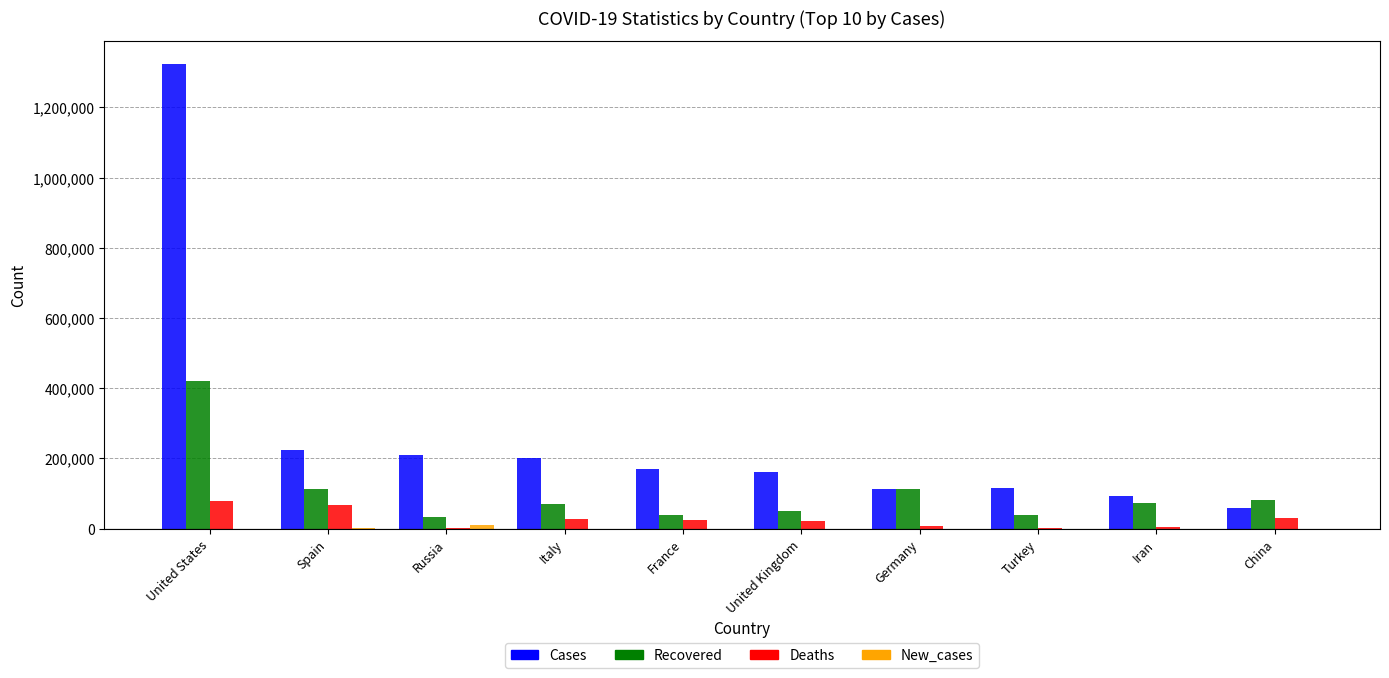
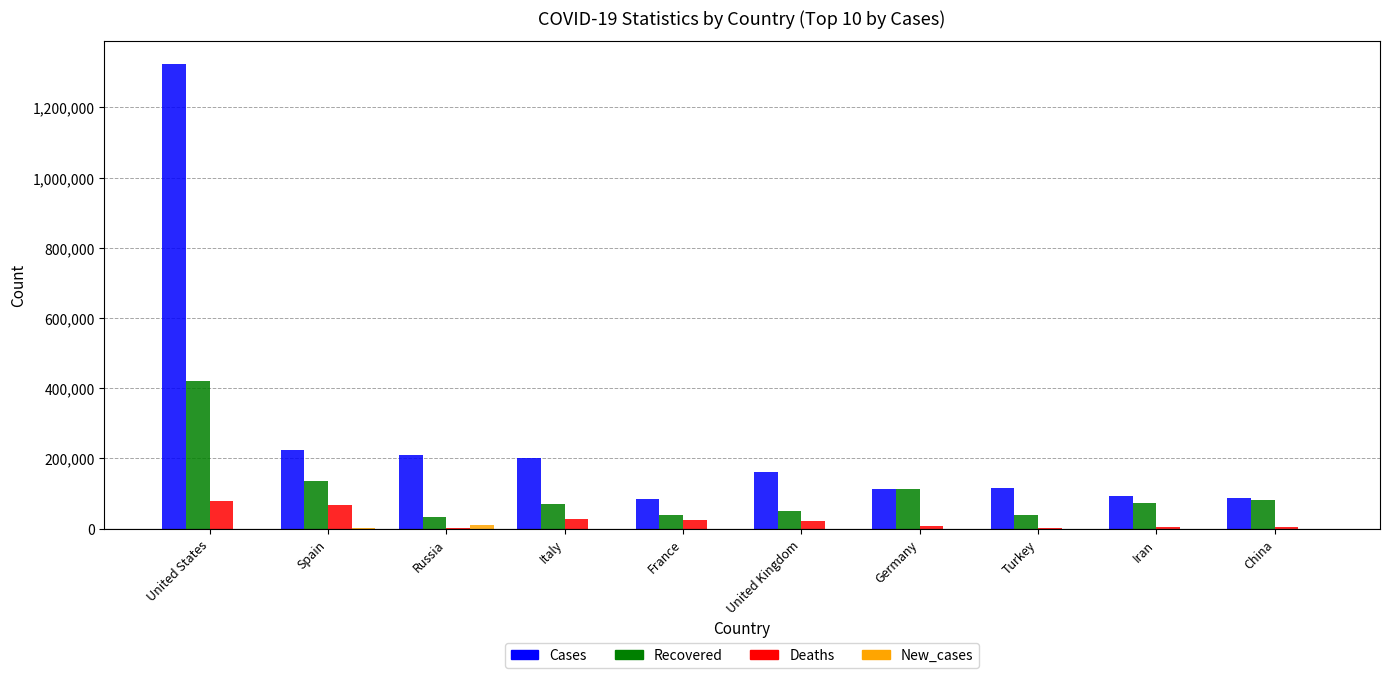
  {
    "Cases": {
      "United States": "1,320,000",
      "Spain": "220,000",
      "Russia": "210,000",
      "Italy": "200,000",
-     "France": "170,000",
+     "France": "80,000",
      "United Kingdom": "160,000",
      "Germany": "110,000",
      "Turkey": "110,000",
      "Iran": "90,000",
-     "China": "60,000"
+     "China": "90,000"
    },
    "Recovered": {
      "United States": "420,000",
-     "Spain": "110,000",
+     "Spain": "140,000",
      "Russia": "30,000",
      "Italy": "70,000",
      "France": "40,000",
      "United Kingdom": "50,000",
      "Germany": "110,000",
      "Turkey": "40,000",
      "Iran": "70,000",
      "China": "80,000"
    },
    "Deaths": {
      "United States": "80,000",
      "Spain": "70,000",
      "Italy": "30,000",
      "France": "20,000",
      "United Kingdom": "20,000",
-     "China": "30,000"
+     "China": "0"
    },
    "New_cases": {
      "United States": "0",
      "Russia": "10,000",
      "Italy": "0",
      "France": "0",
      "United Kingdom": "0",
      "Germany": "0",
      "Turkey": "0",
      "Iran": "0",
      "China": "0"
    }
  }
